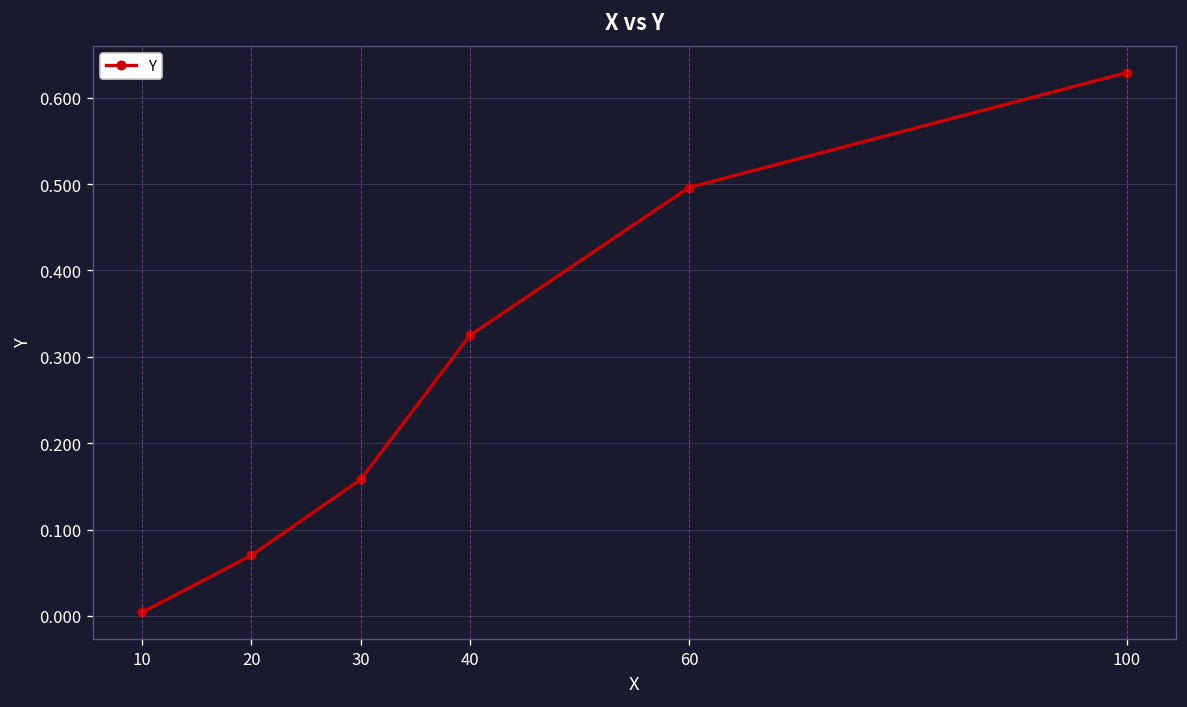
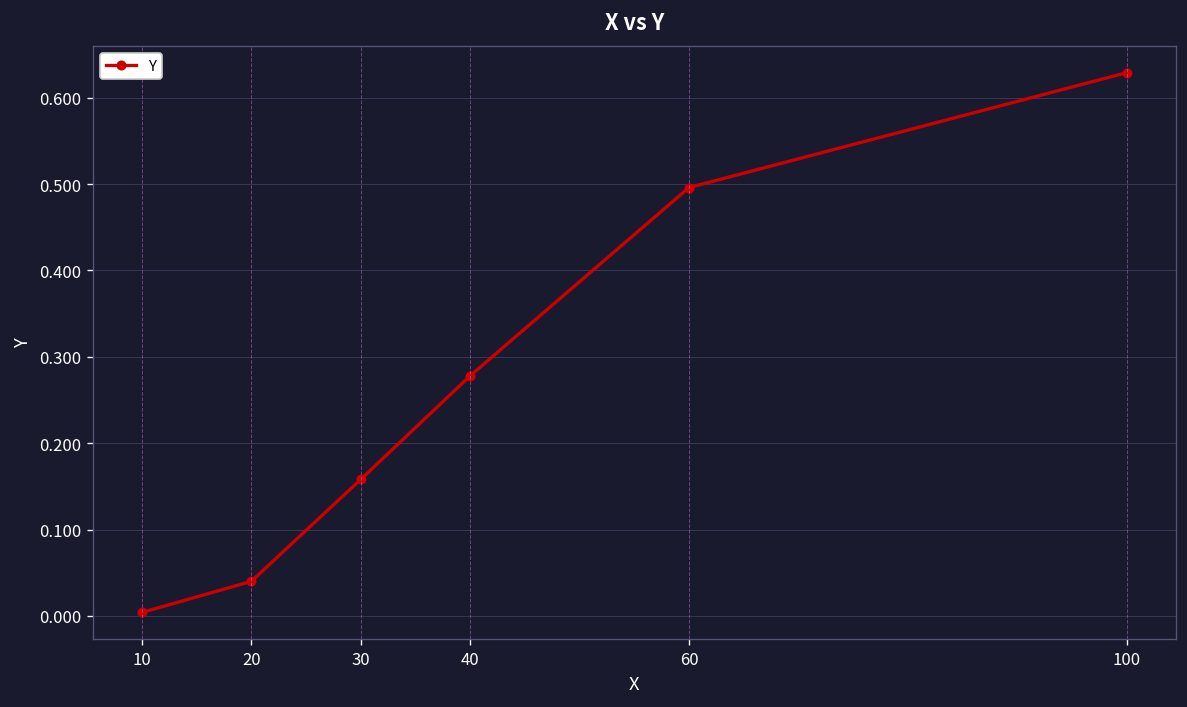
  {
    "10": 0.00,
-   "20": 0.07,
+   "20": 0.04,
    "30": 0.16,
-   "40": 0.33,
+   "40": 0.28,
    "60": 0.50,
    "100": 0.63
  }
